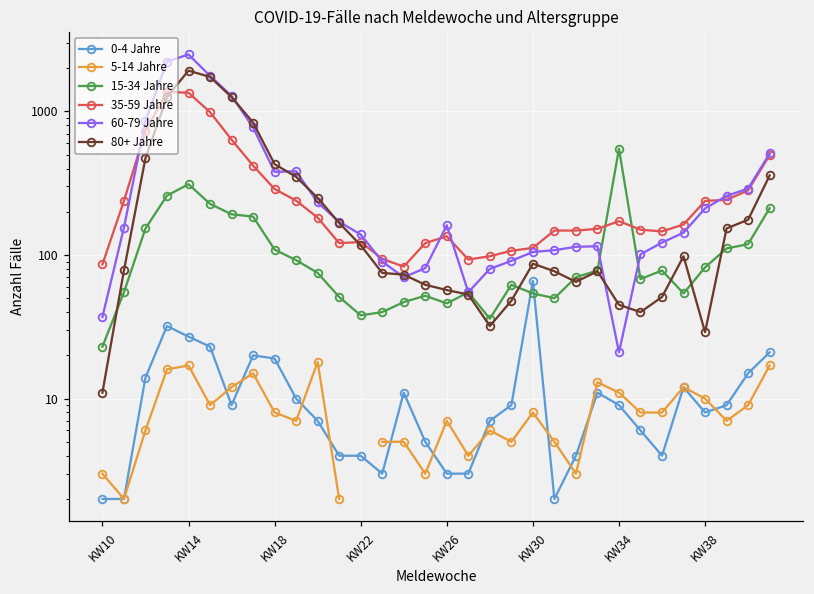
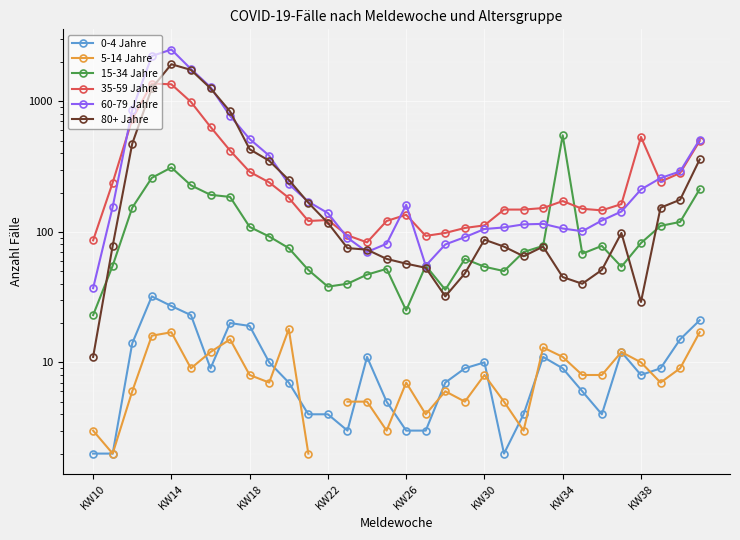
  {
    "0-4 Jahre": {
      "KW10": 2,
      "KW14": 27,
      "KW18": 19,
      "KW22": 4,
      "KW26": 3,
-     "KW30": 70,
+     "KW30": 10,
      "KW34": 9,
      "KW38": 8
    },
    "5-14 Jahre": {
      "KW10": 3,
      "KW14": 17,
      "KW18": 8,
      "KW26": 7,
      "KW30": 8,
      "KW34": 11,
      "KW38": 10
    },
    "15-34 Jahre": {
      "KW10": 23,
      "KW14": 310,
      "KW18": 110,
      "KW22": 38,
-     "KW26": 46,
+     "KW26": 25,
      "KW30": 54,
      "KW34": 550,
      "KW38": 80
    },
    "35-59 Jahre": {
      "KW10": 90,
      "KW14": 1300,
      "KW18": 290,
      "KW22": 120,
      "KW26": 140,
      "KW30": 110,
      "KW34": 170,
-     "KW38": 240
+     "KW38": 530
    },
    "60-79 Jahre": {
      "KW10": 37,
      "KW14": 2500,
-     "KW18": 380,
+     "KW18": 510,
      "KW22": 140,
      "KW26": 160,
      "KW30": 110,
-     "KW34": 21,
+     "KW34": 110,
      "KW38": 210
    },
    "80+ Jahre": {
      "KW10": 11,
      "KW14": 1900,
      "KW18": 430,
      "KW22": 120,
      "KW26": 60,
      "KW30": 90,
      "KW34": 45,
      "KW38": 29
    }
  }
